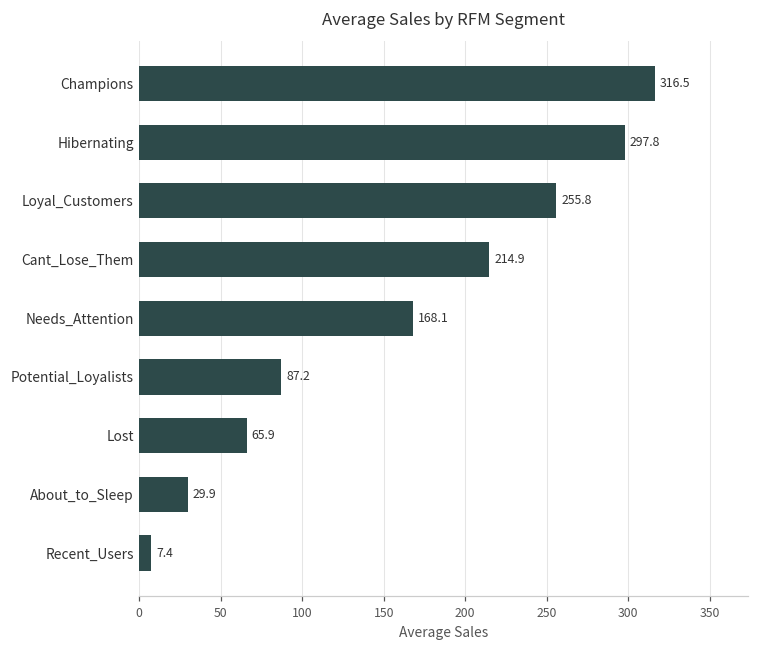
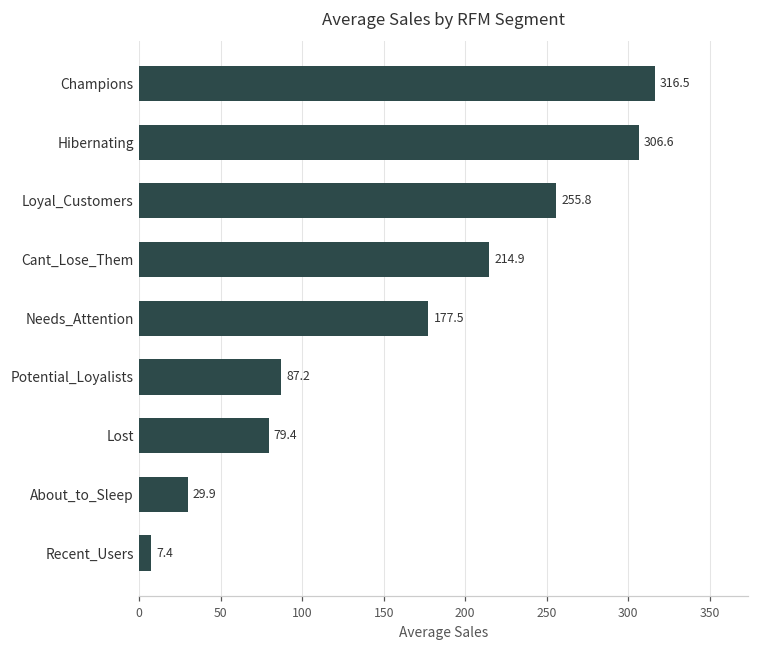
  {
    "Champions": 316.5,
-   "Hibernating": 297.8,
+   "Hibernating": 306.6,
    "Loyal_Customers": 255.8,
    "Cant_Lose_Them": 214.9,
-   "Needs_Attention": 168.1,
+   "Needs_Attention": 177.5,
    "Potential_Loyalists": 87.2,
-   "Lost": 65.9,
+   "Lost": 79.4,
    "About_to_Sleep": 29.9,
    "Recent_Users": 7.4
  }
